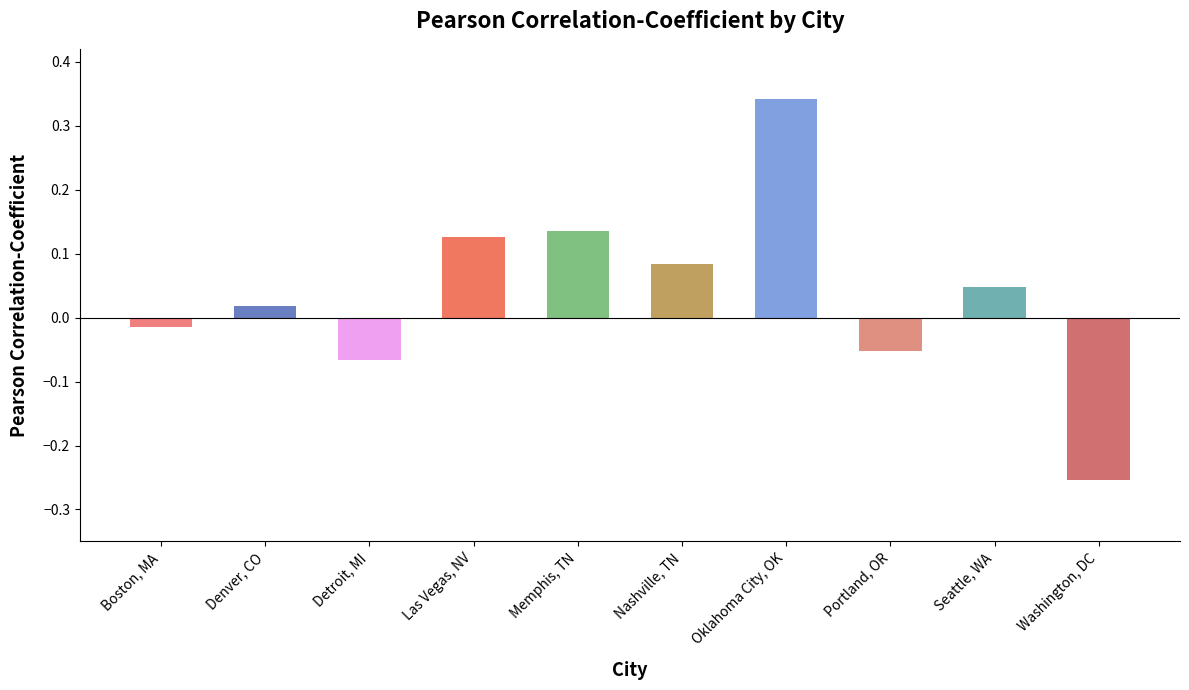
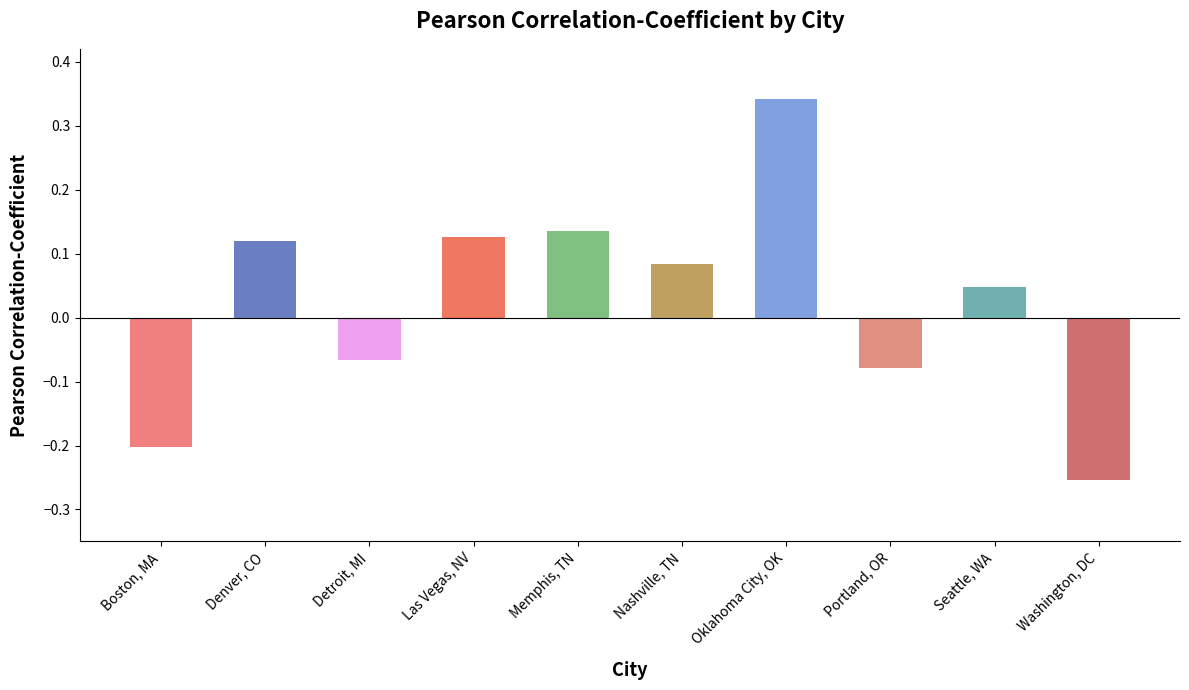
  {
-   "Boston, MA": -0.02,
-   "Denver, CO": 0.02,
+   "Boston, MA": -0.20,
+   "Denver, CO": 0.12,
    "Detroit, MI": -0.07,
    "Las Vegas, NV": 0.13,
    "Memphis, TN": 0.13,
    "Nashville, TN": 0.08,
    "Oklahoma City, OK": 0.34,
-   "Portland, OR": -0.05,
+   "Portland, OR": -0.08,
    "Seattle, WA": 0.05,
    "Washington, DC": -0.25
  }
